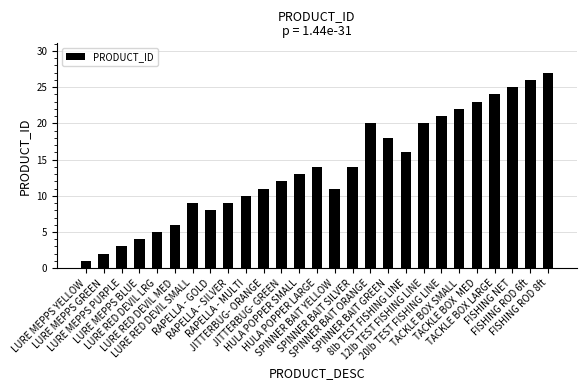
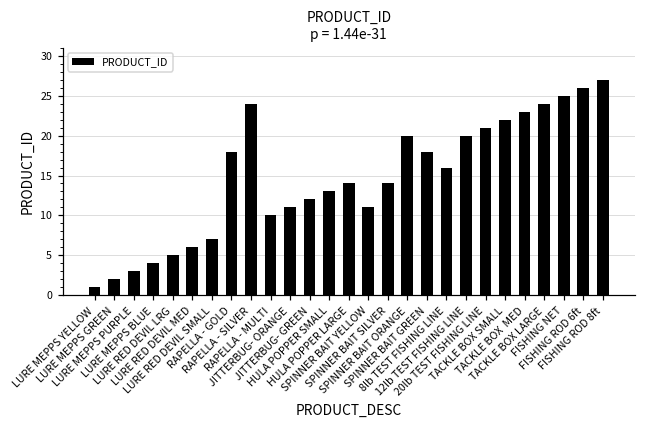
  {
    "LURE MEPPS YELLOW": 1,
    "LURE MEPPS GREEN": 2,
    "LURE MEPPS PURPLE": 3,
    "LURE MEPPS BLUE": 4,
    "LURE RED DEVIL LRG": 5,
    "LURE RED DEVIL MED": 6,
-   "LURE RED DEVIL SMALL": 9,
-   "RAPELLA - GOLD": 8,
-   "RAPELLA - SILVER": 9,
+   "LURE RED DEVIL SMALL": 7,
+   "RAPELLA - GOLD": 18,
+   "RAPELLA - SILVER": 24,
    "RAPELLA - MULTI": 10,
    "JITTERBUG- ORANGE": 11,
    "JITTERBUG- GREEN": 12,
    "HULA POPPER SMALL": 13,
    "HULA POPPER LARGE": 14,
    "SPINNER BAIT YELLOW": 11,
    "SPINNER BAIT SILVER": 14,
    "SPINNER BAIT ORANGE": 20,
    "SPINNER BAIT GREEN": 18,
    "8lb TEST FISHING LINE": 16,
    "12lb TEST FISHING LINE": 20,
    "20lb TEST FISHING LINE": 21,
    "TACKLE BOX SMALL": 22,
    "TACKLE BOX MED": 23,
    "TACKLE BOX LARGE": 24,
    "FISHING NET": 25,
    "FISHING ROD 6ft": 26,
    "FISHING ROD 8ft": 27
  }
